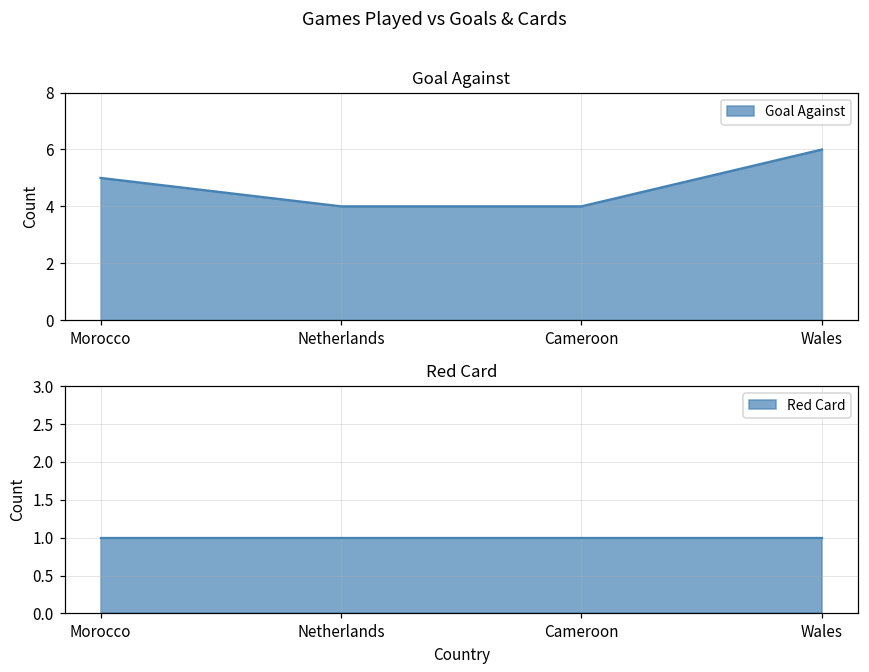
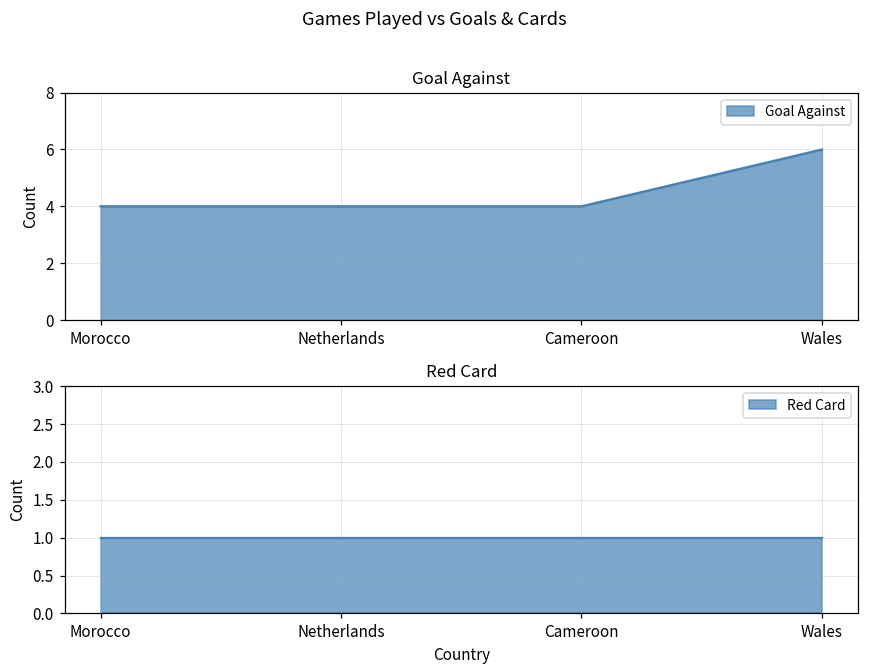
  {
    "Goal Against": {
-     "Morocco": 5,
+     "Morocco": 4,
      "Netherlands": 4,
      "Cameroon": 4,
      "Wales": 6
    },
    "Red Card": {
      "Morocco": 1.0,
      "Netherlands": 1.0,
      "Cameroon": 1.0,
      "Wales": 1.0
    }
  }
